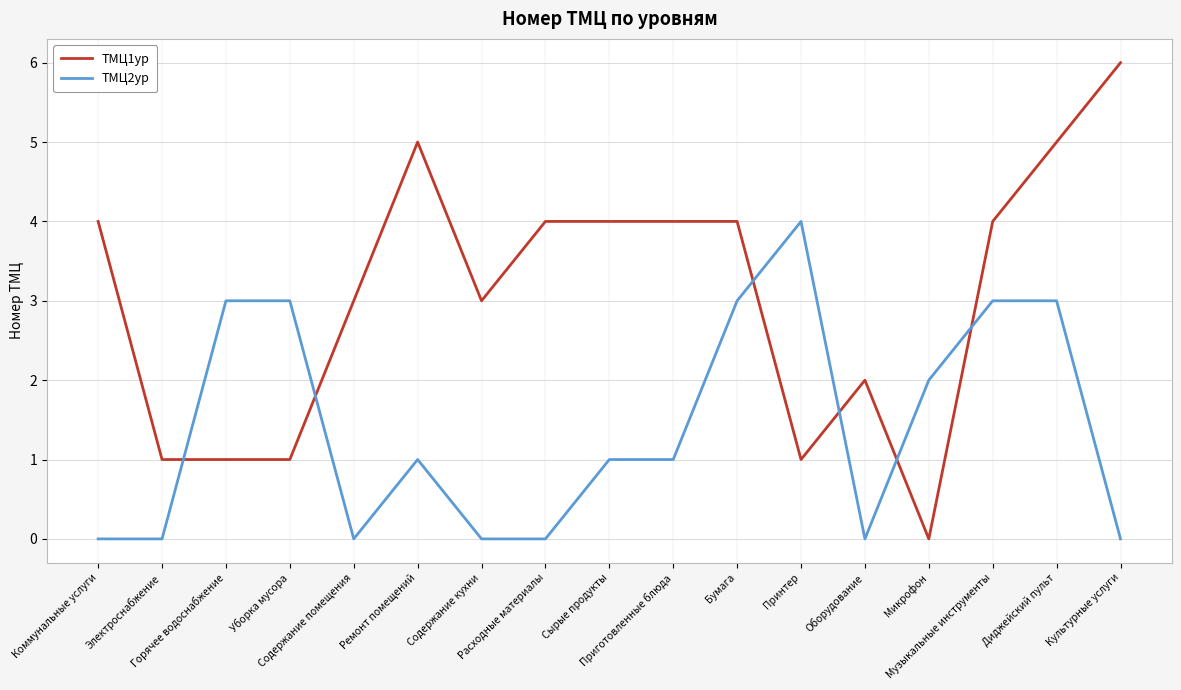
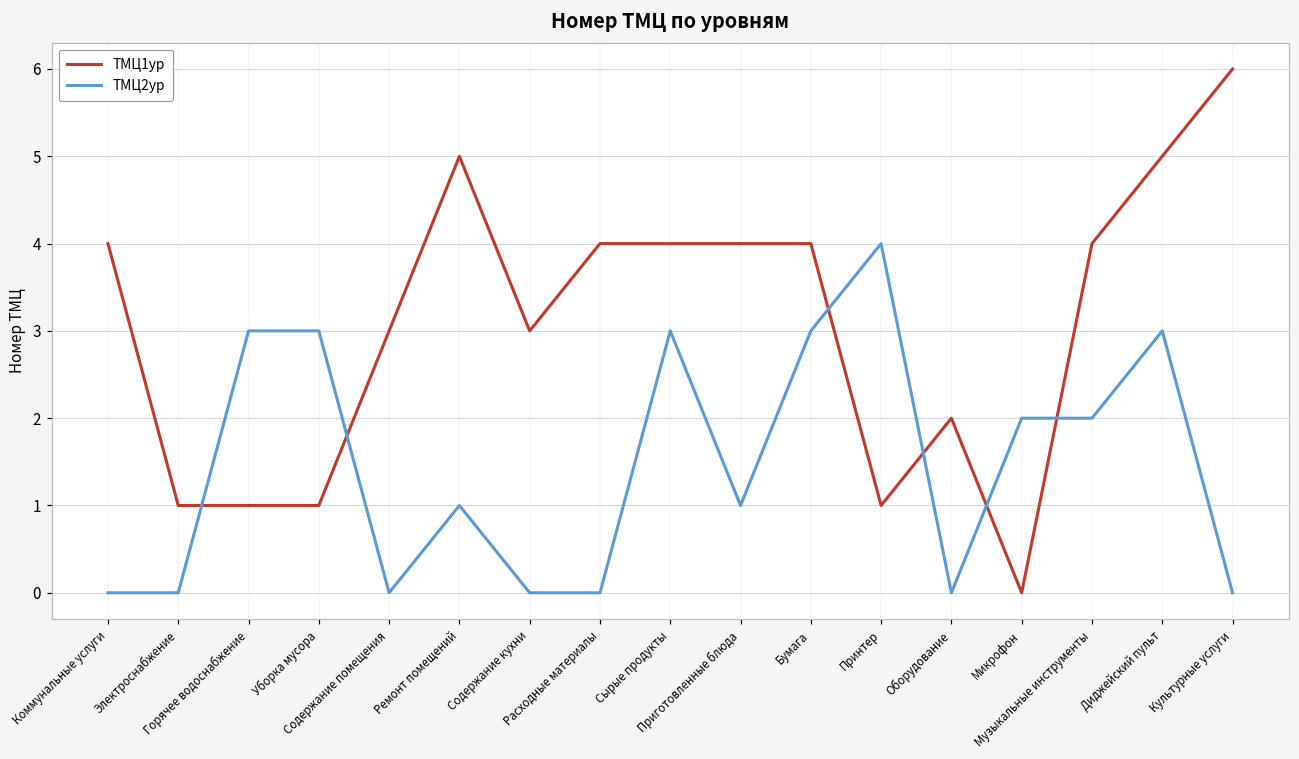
  {
    "ТМЦ1ур": {
      "Коммунальные услуги": 4,
      "Электроснабжение": 1,
      "Горячее водоснабжение": 1,
      "Уборка мусора": 1,
      "Содержание помещения": 3,
      "Ремонт помещений": 5,
      "Содержание кухни": 3,
      "Расходные материалы": 4,
      "Сырые продукты": 4,
      "Приготовленные блюда": 4,
      "Бумага": 4,
      "Принтер": 1,
      "Оборудование": 2,
      "Микрофон": 0,
      "Музыкальные инструменты": 4,
      "Диджейский пульт": 5,
      "Культурные услуги": 6
    },
    "ТМЦ2ур": {
      "Коммунальные услуги": 0,
      "Электроснабжение": 0,
      "Горячее водоснабжение": 3,
      "Уборка мусора": 3,
      "Содержание помещения": 0,
      "Ремонт помещений": 1,
      "Содержание кухни": 0,
      "Расходные материалы": 0,
-     "Сырые продукты": 1,
+     "Сырые продукты": 3,
      "Приготовленные блюда": 1,
      "Бумага": 3,
      "Принтер": 4,
      "Оборудование": 0,
      "Микрофон": 2,
-     "Музыкальные инструменты": 3,
+     "Музыкальные инструменты": 2,
      "Диджейский пульт": 3,
      "Культурные услуги": 0
    }
  }
